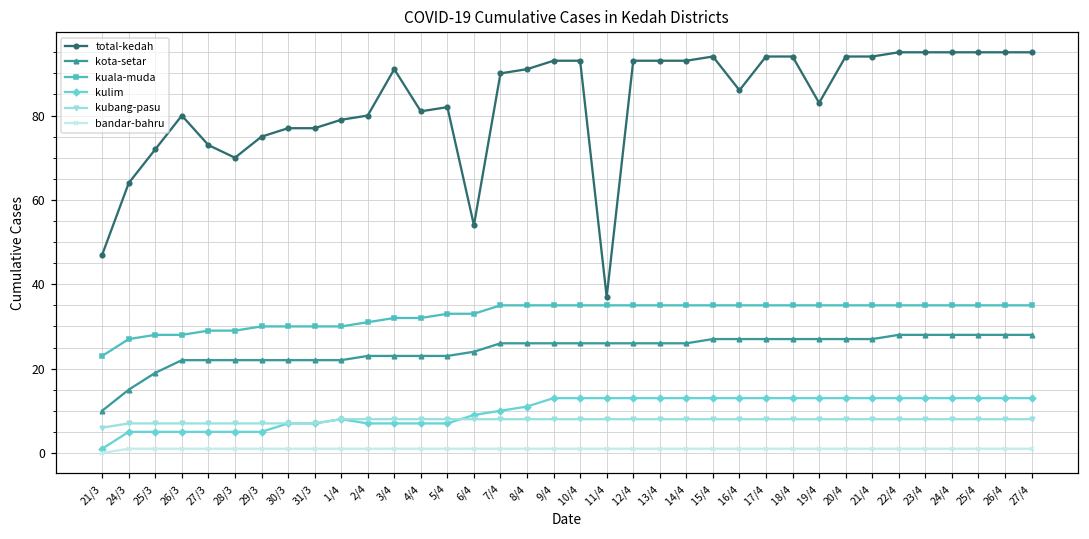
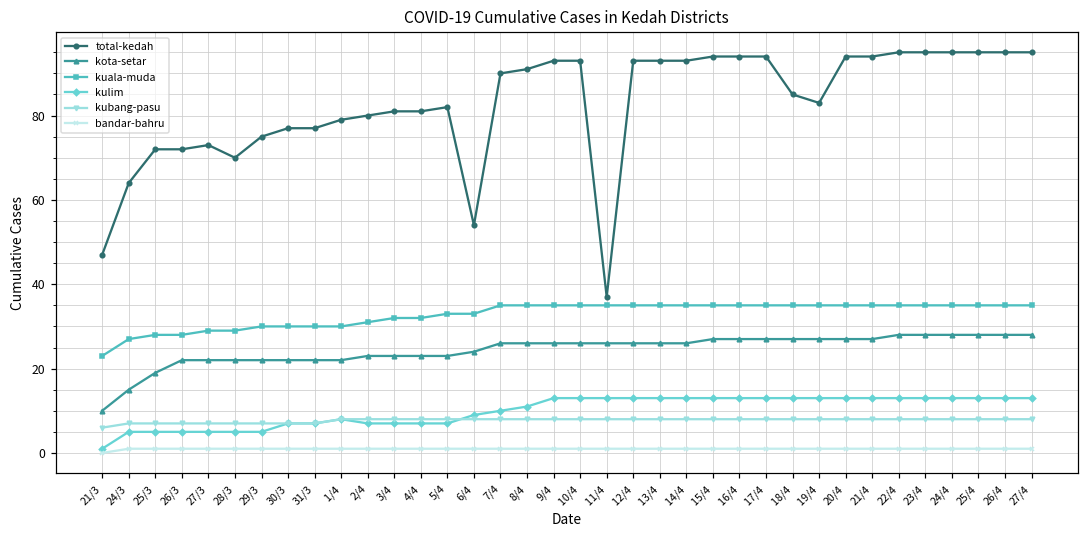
  {
    "total-kedah": {
      "21/3": 47,
      "24/3": 64,
      "25/3": 72,
-     "26/3": 80,
+     "26/3": 72,
      "27/3": 73,
      "28/3": 70,
      "29/3": 75,
      "30/3": 77,
      "31/3": 77,
      "1/4": 79,
      "2/4": 80,
-     "3/4": 91,
+     "3/4": 81,
      "4/4": 81,
      "5/4": 82,
      "6/4": 54,
      "7/4": 90,
      "8/4": 91,
      "9/4": 93,
      "10/4": 93,
      "11/4": 37,
      "12/4": 93,
      "13/4": 93,
      "14/4": 93,
      "15/4": 94,
-     "16/4": 86,
+     "16/4": 94,
      "17/4": 94,
-     "18/4": 94,
+     "18/4": 85,
      "19/4": 83,
      "20/4": 94,
      "21/4": 94,
      "22/4": 95,
      "23/4": 95,
      "24/4": 95,
      "25/4": 95,
      "26/4": 95,
      "27/4": 95
    }
  }
